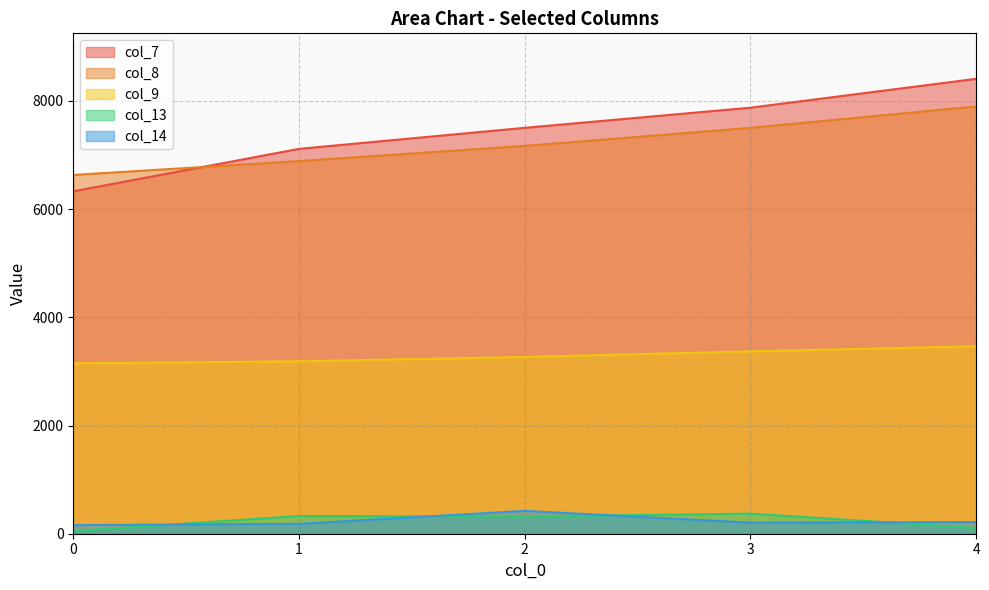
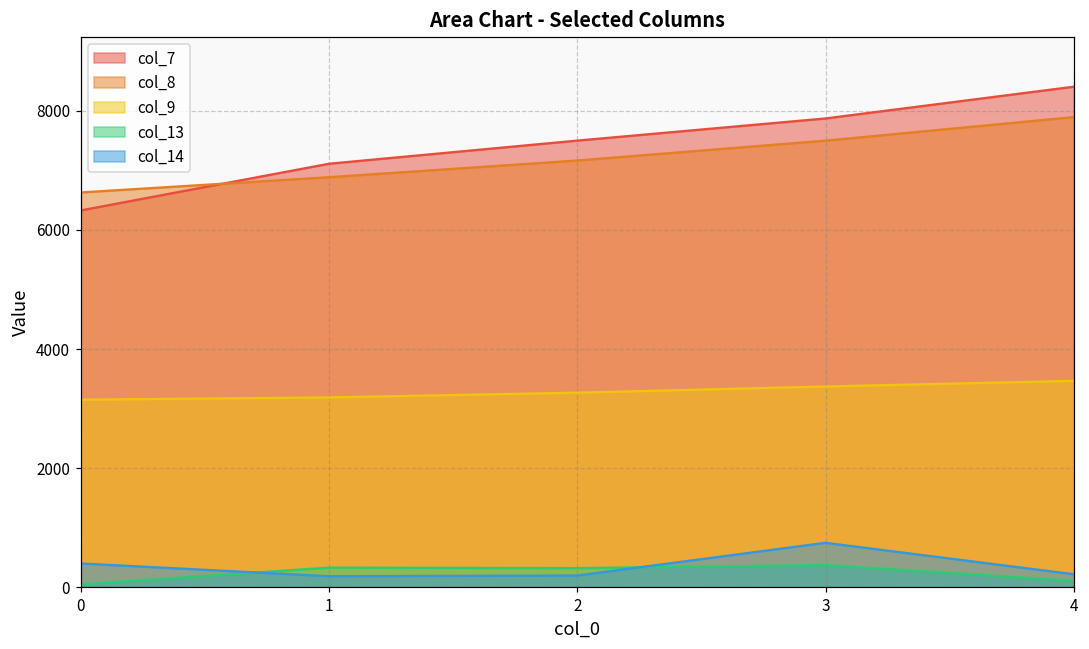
  {
    "col_13": {
      "0": 0,
      "1": 300,
      "2": 300,
      "3": 400,
      "4": 100
    },
    "col_14": {
-     "0": 200,
+     "0": 400,
      "1": 200,
-     "2": 400,
-     "3": 200,
+     "2": 200,
+     "3": 700,
      "4": 200
    }
  }
